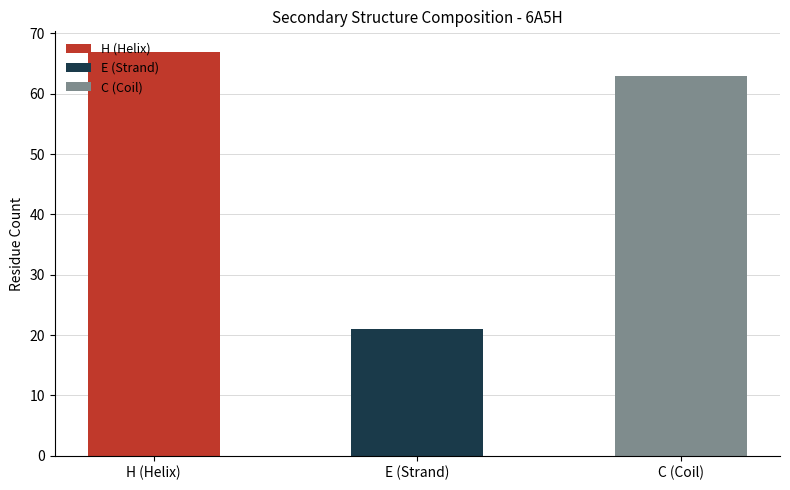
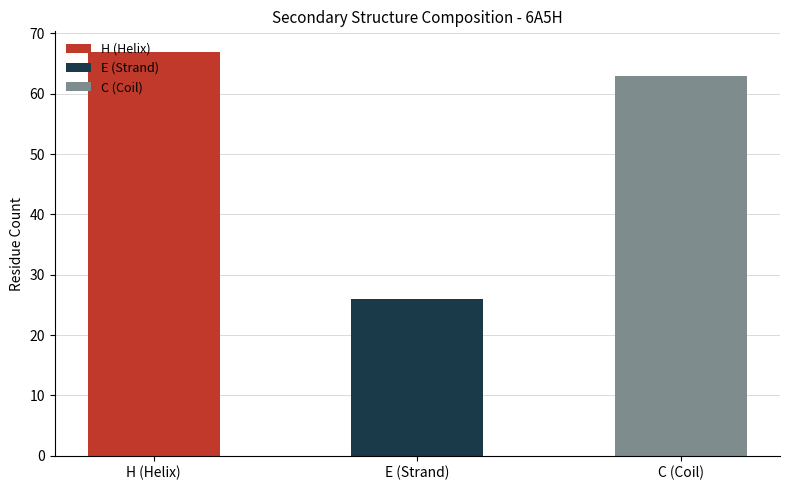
  {
    "H (Helix)": 67,
-   "E (Strand)": 21,
+   "E (Strand)": 26,
    "C (Coil)": 63
  }
